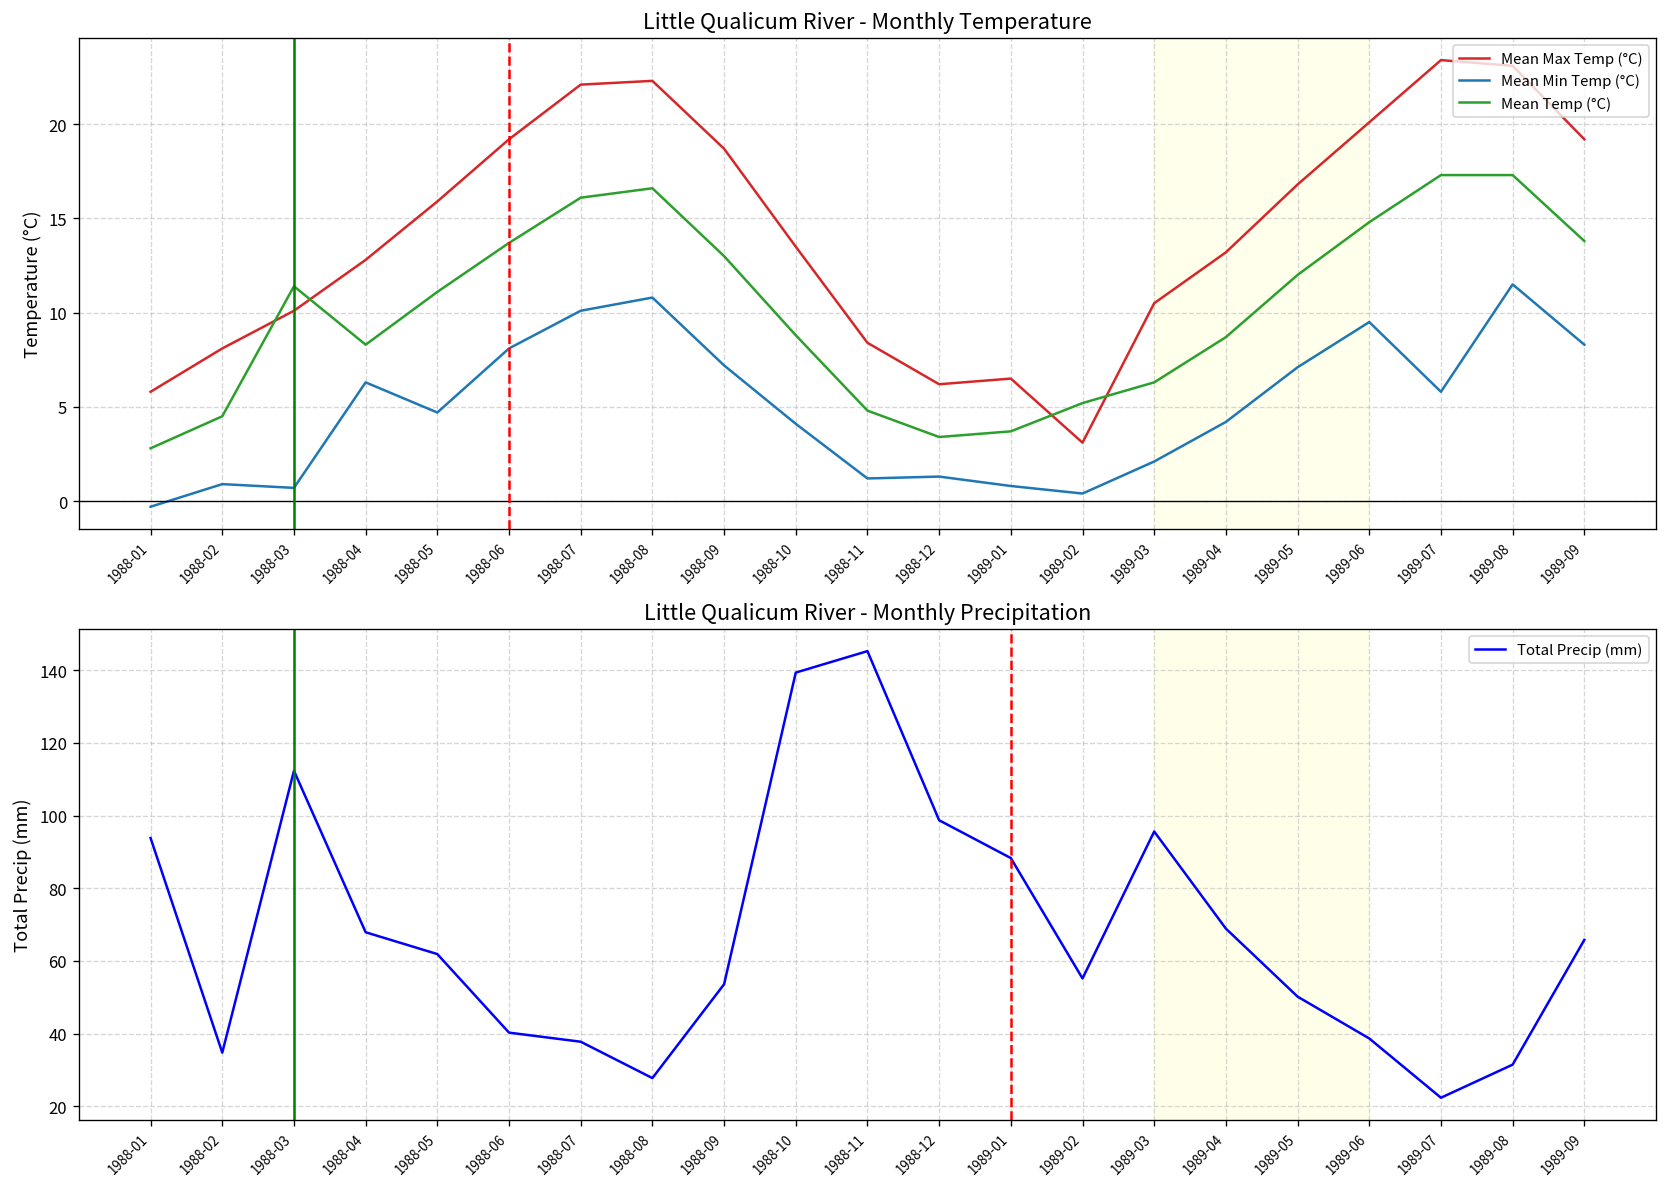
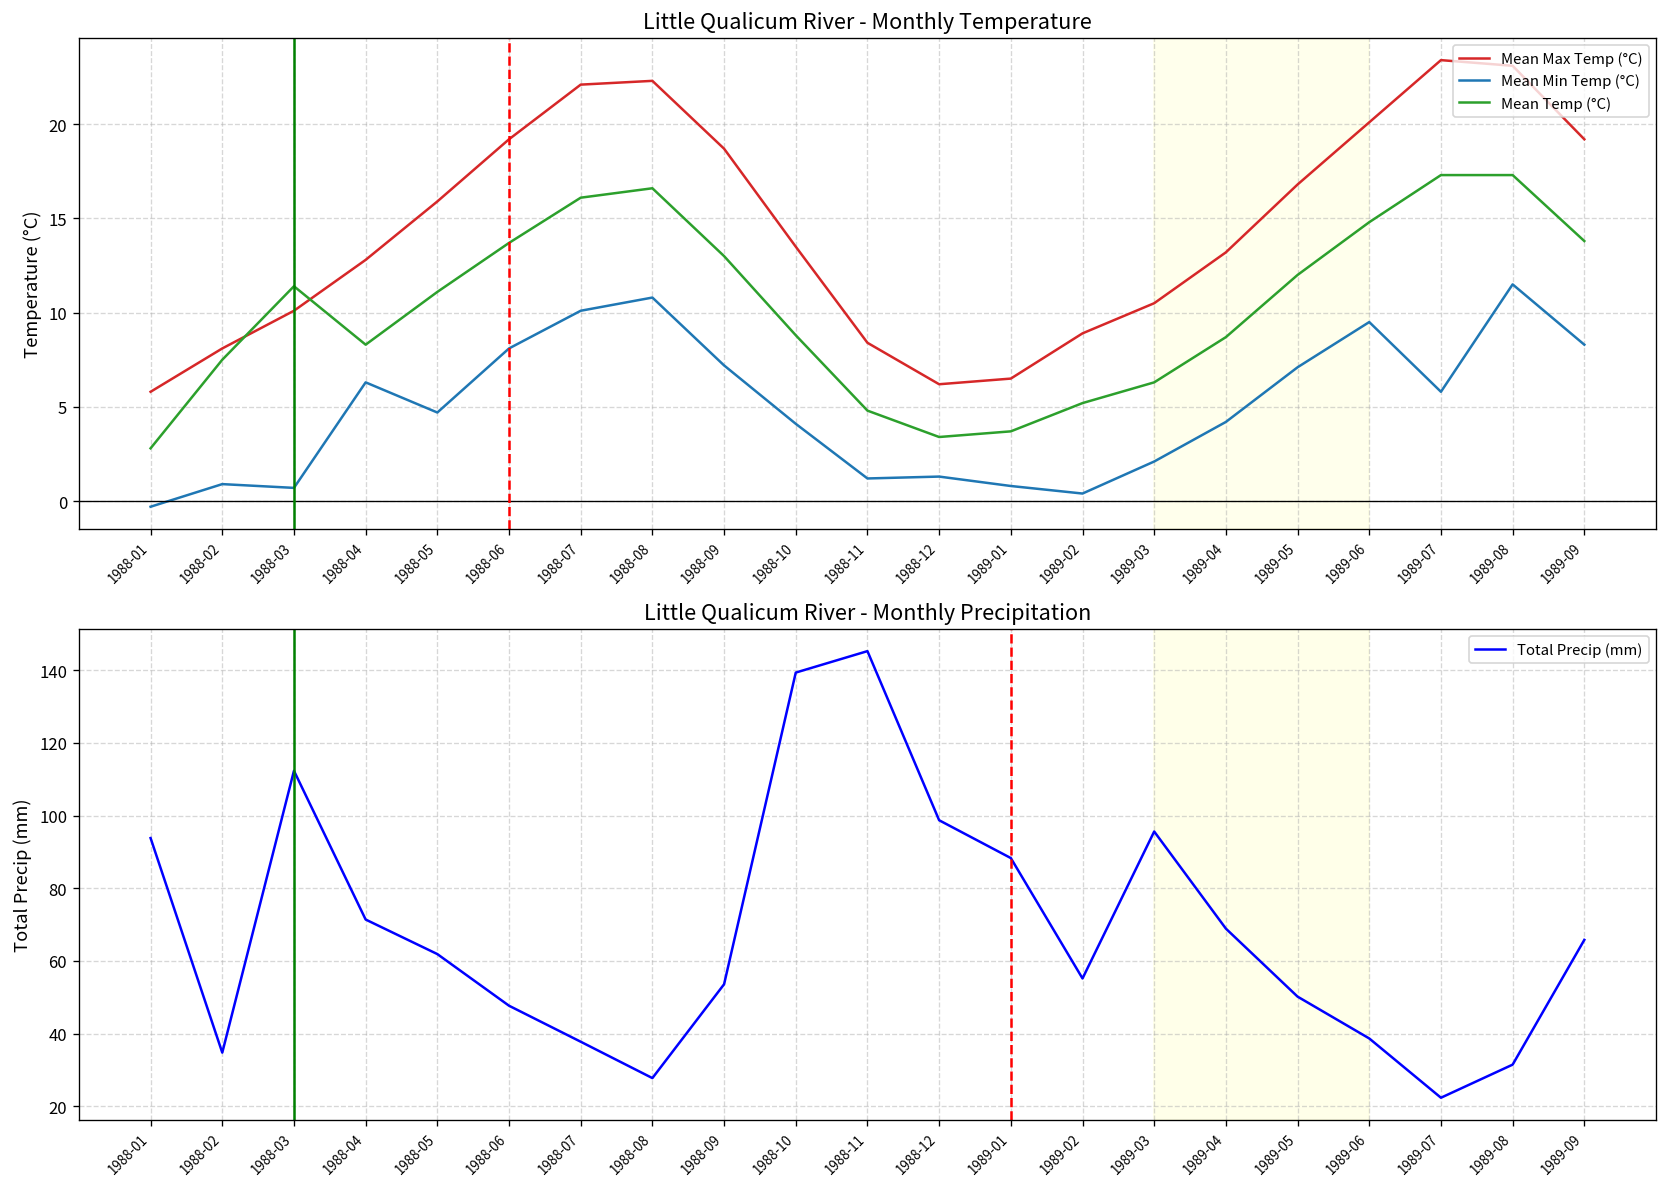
  {
    "Little Qualicum River - Monthly Temperature": {
      "Mean Max Temp (°C)": {
        "1988-01": 5.8,
        "1988-02": 8.1,
        "1988-03": 10.1,
        "1988-04": 12.8,
        "1988-05": 15.9,
        "1988-06": 19.2,
        "1988-07": 22.1,
        "1988-08": 22.3,
        "1988-09": 18.7,
        "1988-10": 13.5,
        "1988-11": 8.4,
        "1988-12": 6.2,
        "1989-01": 6.5,
-       "1989-02": 3.1,
+       "1989-02": 8.9,
        "1989-03": 10.5,
        "1989-04": 13.2,
        "1989-05": 16.8,
        "1989-06": 20.1,
        "1989-07": 23.4,
        "1989-09": 19.2
      },
      "Mean Min Temp (°C)": {
        "1988-01": -0.3,
        "1988-02": 0.9,
        "1988-03": 0.7,
        "1988-04": 6.3,
        "1988-05": 4.7,
        "1988-06": 8.1,
        "1988-07": 10.1,
        "1988-08": 10.8,
        "1988-09": 7.2,
        "1988-10": 4.1,
        "1988-11": 1.2,
        "1988-12": 1.3,
        "1989-01": 0.8,
        "1989-02": 0.4,
        "1989-03": 2.1,
        "1989-04": 4.2,
        "1989-05": 7.1,
        "1989-06": 9.5,
        "1989-07": 5.8,
        "1989-08": 11.5,
        "1989-09": 8.3
      },
      "Mean Temp (°C)": {
        "1988-01": 2.8,
-       "1988-02": 4.5,
+       "1988-02": 7.5,
        "1988-03": 11.4,
        "1988-04": 8.3,
        "1988-05": 11.1,
        "1988-06": 13.7,
        "1988-07": 16.1,
        "1988-08": 16.6,
        "1988-09": 13.0,
        "1988-10": 8.8,
        "1988-11": 4.8,
        "1988-12": 3.4,
        "1989-01": 3.7,
        "1989-02": 5.2,
        "1989-03": 6.3,
        "1989-04": 8.7,
        "1989-05": 12.0,
        "1989-06": 14.8,
        "1989-07": 17.3,
        "1989-08": 17.3,
        "1989-09": 13.8
      }
    },
    "Little Qualicum River - Monthly Precipitation": {
      "1988-01": 94,
      "1988-02": 35,
      "1988-03": 112,
-     "1988-04": 68,
+     "1988-04": 71,
      "1988-05": 62,
-     "1988-06": 40,
+     "1988-06": 48,
      "1988-07": 38,
      "1988-08": 28,
      "1988-09": 54,
      "1988-10": 139,
      "1988-11": 145,
      "1988-12": 99,
      "1989-01": 88,
      "1989-02": 55,
      "1989-03": 96,
      "1989-04": 69,
      "1989-05": 50,
      "1989-06": 39,
      "1989-07": 22,
      "1989-08": 32,
      "1989-09": 66
    }
  }
